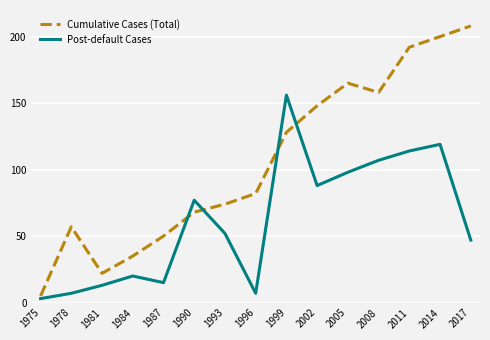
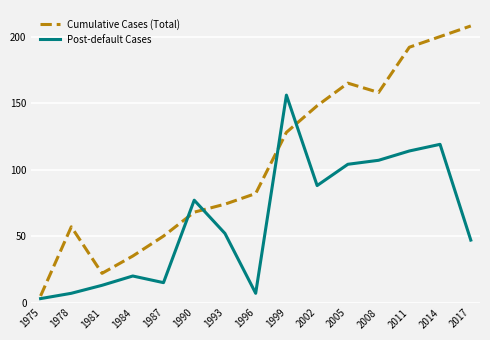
  {
    "Cumulative Cases (Total)": {
      "1975": 5,
      "1978": 57,
      "1981": 22,
      "1984": 35,
      "1987": 50,
      "1990": 68,
      "1993": 74,
      "1996": 82,
      "1999": 128,
      "2002": 148,
      "2005": 165,
      "2008": 158,
      "2011": 192,
      "2014": 200,
      "2017": 208
    },
    "Post-default Cases": {
      "1975": 3,
      "1978": 7,
      "1981": 13,
      "1984": 20,
      "1987": 15,
      "1990": 77,
      "1993": 52,
      "1996": 7,
      "1999": 156,
      "2002": 88,
-     "2005": 98,
+     "2005": 104,
      "2008": 107,
      "2011": 114,
      "2014": 119,
      "2017": 47
    }
  }
